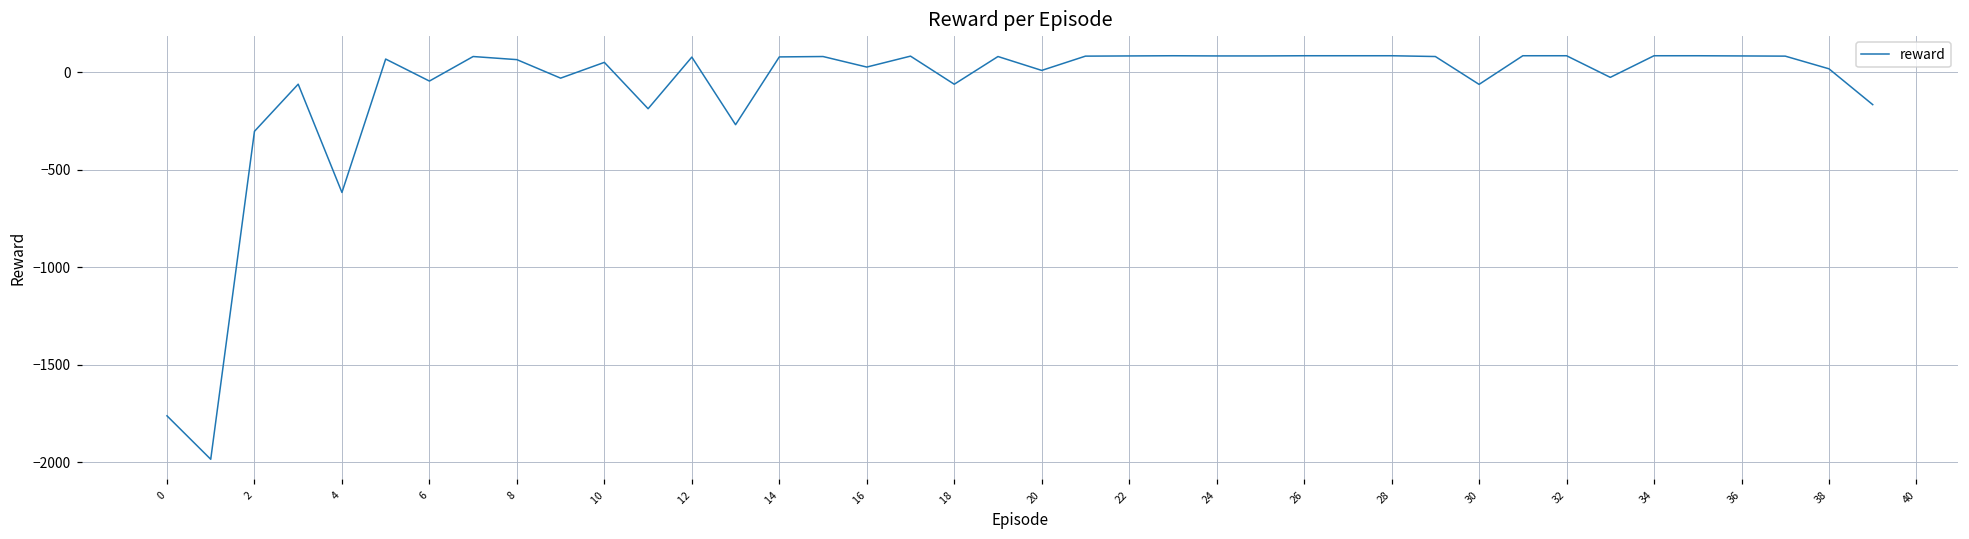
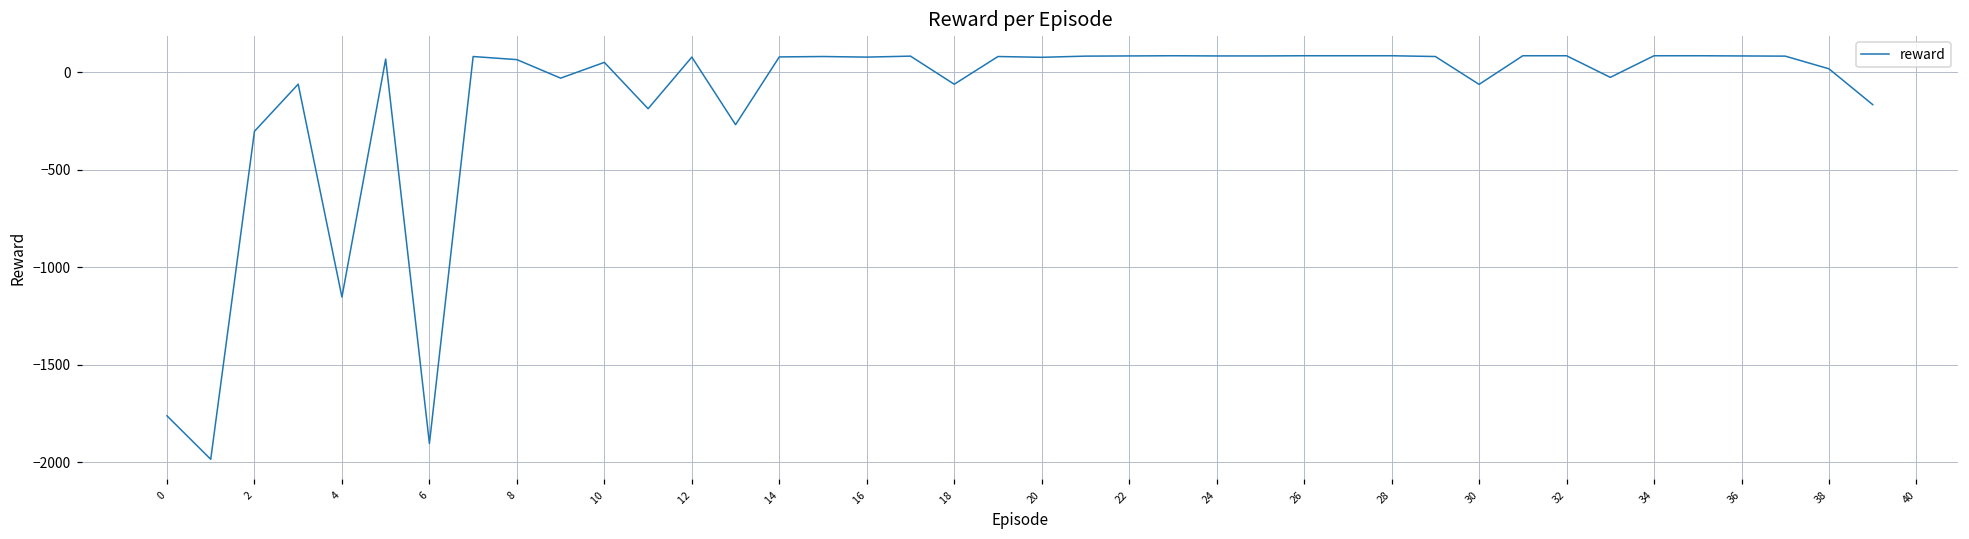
  {
    "0": -1760,
    "2": -300,
-   "4": -620,
-   "6": -40,
+   "4": -1150,
+   "6": -1900,
    "8": 70,
    "10": 50,
    "12": 80,
    "14": 80,
-   "16": 30,
+   "16": 80,
    "18": -60,
-   "20": 10,
+   "20": 80,
    "22": 90,
    "24": 90,
    "26": 90,
    "28": 90,
    "30": -60,
    "32": 90,
    "34": 90,
    "36": 90,
    "38": 20
  }
